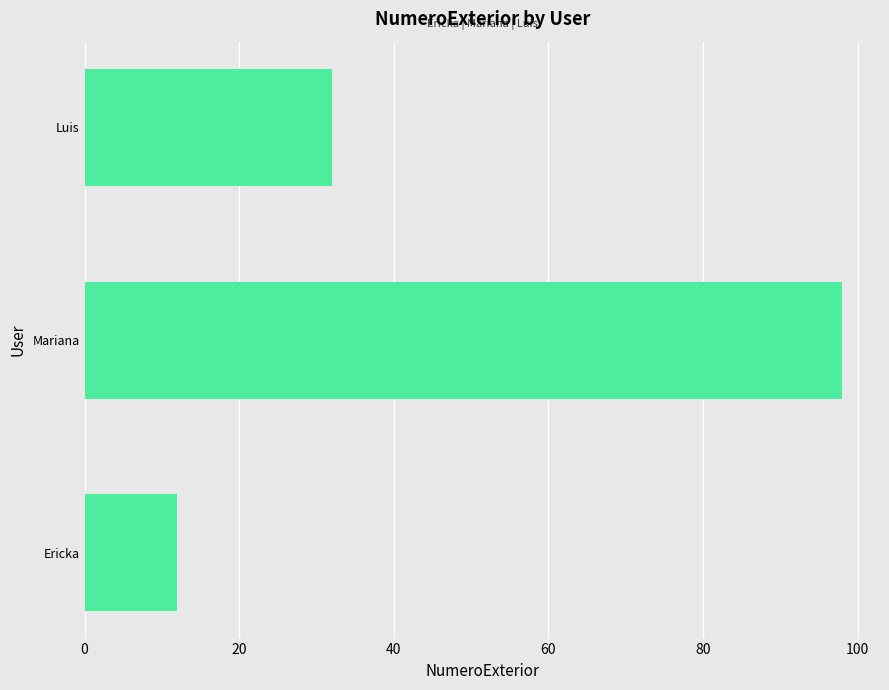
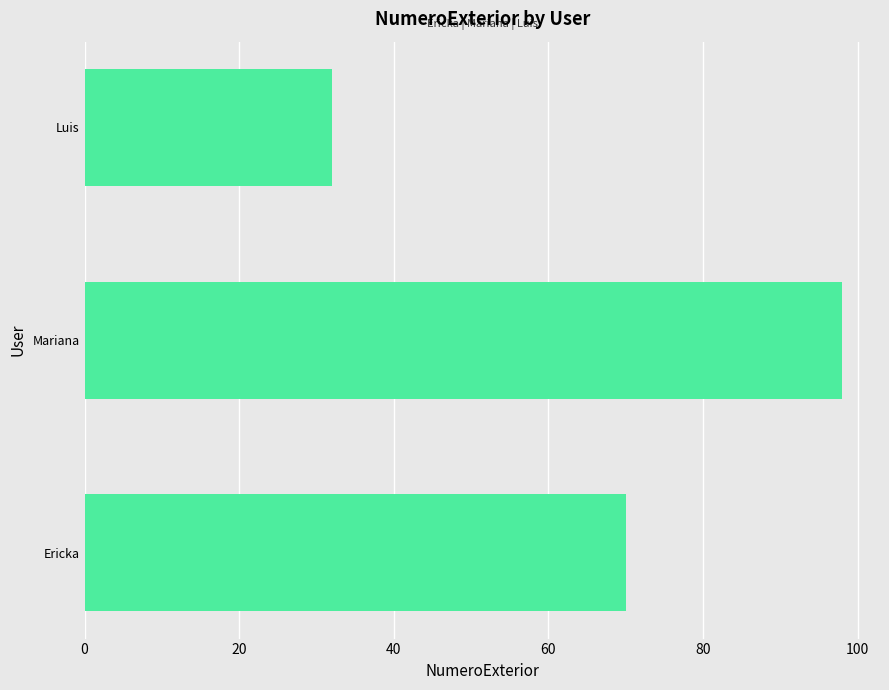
  {
    "Luis": 32,
    "Mariana": 98,
-   "Ericka": 12
+   "Ericka": 70
  }
